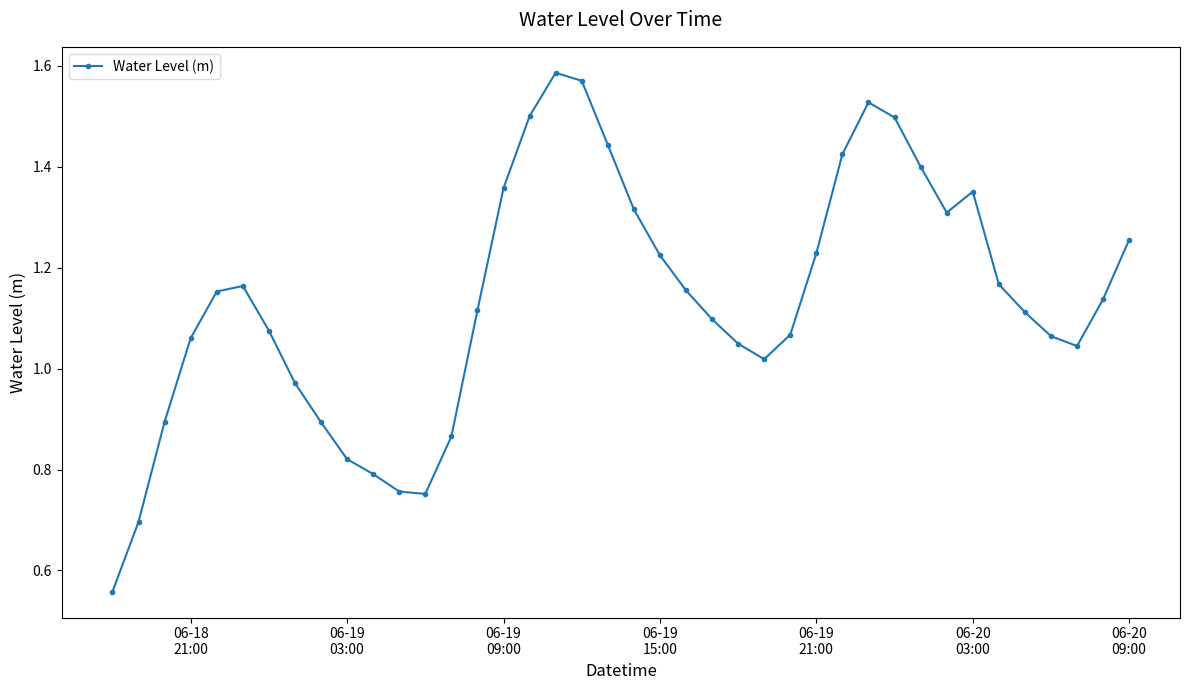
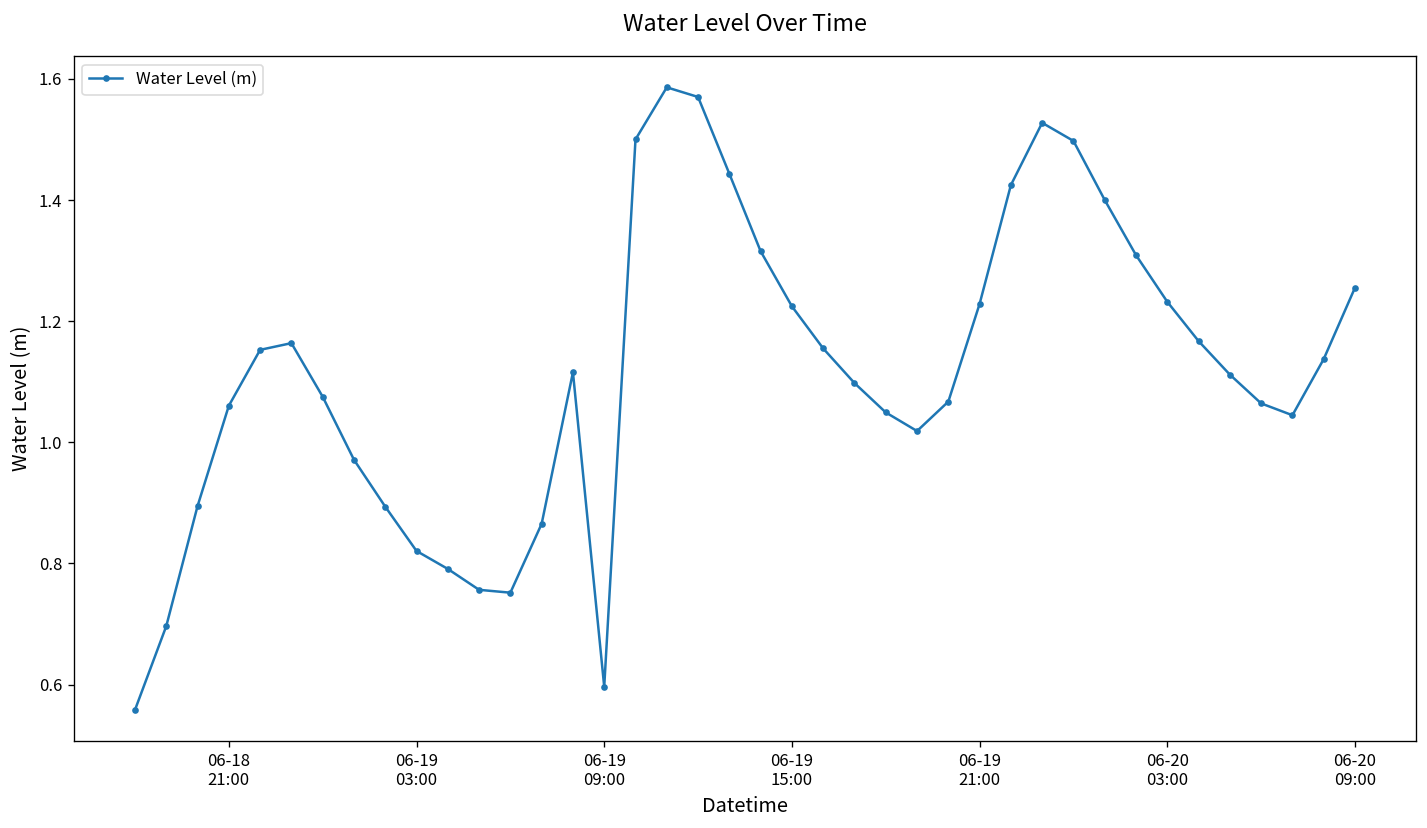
  {
    "06-18 21:00": 1.06,
    "06-19 03:00": 0.82,
-   "06-19 09:00": 1.36,
+   "06-19 09:00": 0.60,
    "06-19 15:00": 1.22,
    "06-19 21:00": 1.23,
-   "06-20 03:00": 1.35,
+   "06-20 03:00": 1.23,
    "06-20 09:00": 1.26
  }
